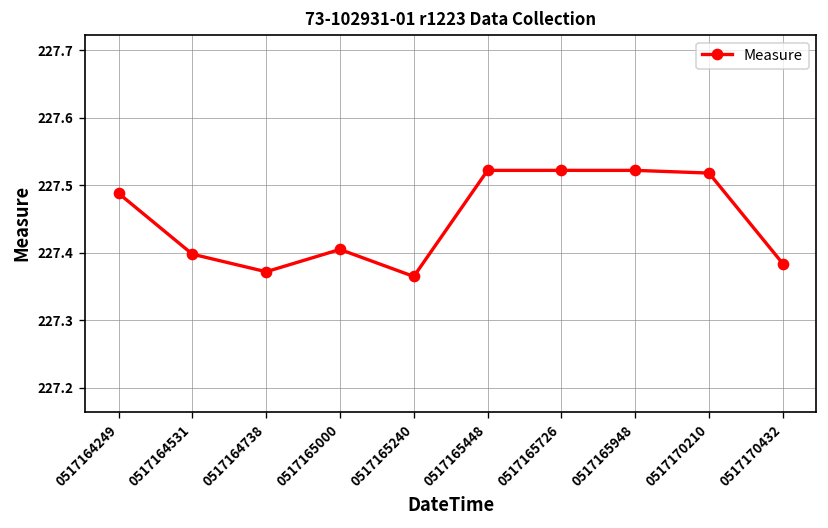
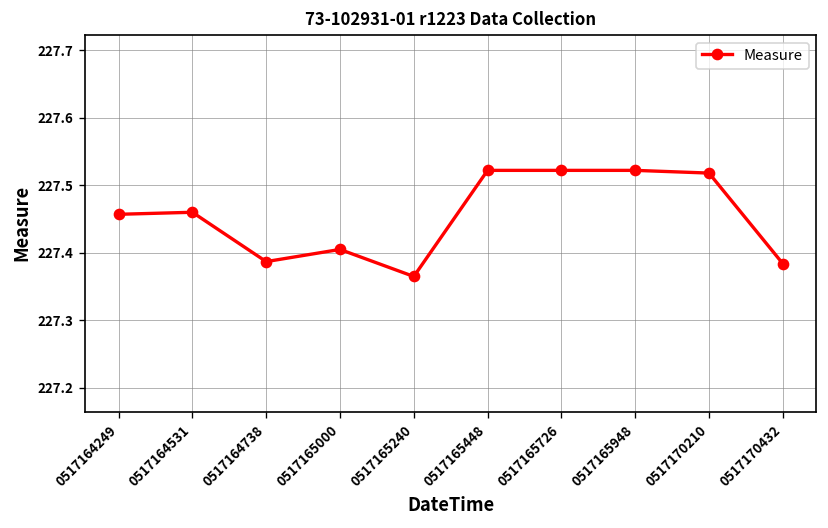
  {
-   "0517164249": 227.49,
-   "0517164531": 227.40,
-   "0517164738": 227.37,
+   "0517164249": 227.46,
+   "0517164531": 227.46,
+   "0517164738": 227.39,
    "0517165000": 227.41,
    "0517165240": 227.37,
    "0517165448": 227.52,
    "0517165726": 227.52,
    "0517165948": 227.52,
    "0517170210": 227.52,
    "0517170432": 227.38
  }
